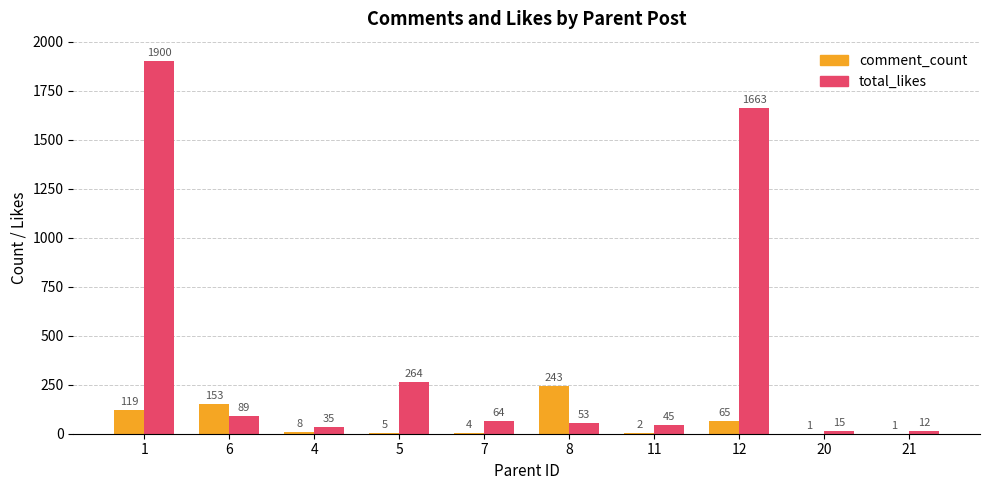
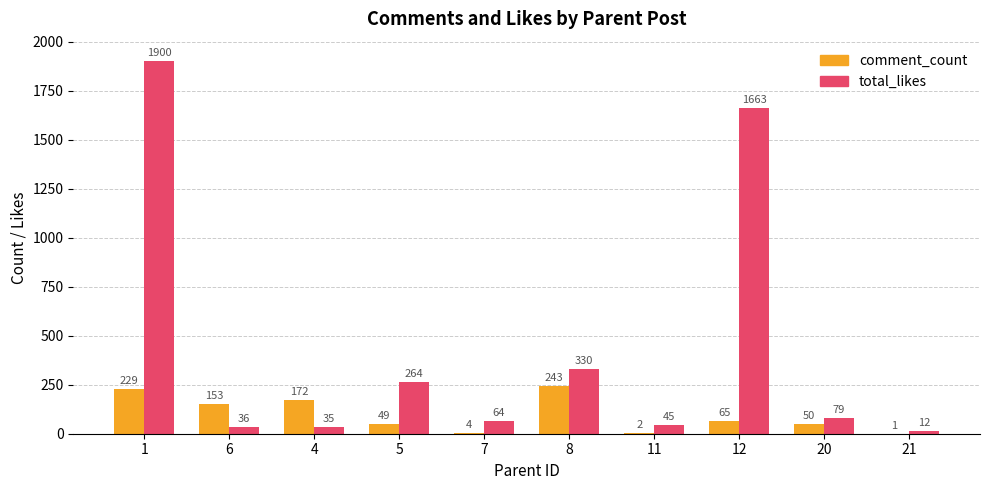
  {
    "comment_count": {
-     "1": 119,
+     "1": 229,
      "6": 153,
-     "4": 8,
-     "5": 5,
+     "4": 172,
+     "5": 49,
      "7": 4,
      "8": 243,
      "11": 2,
      "12": 65,
-     "20": 1,
+     "20": 50,
      "21": 1
    },
    "total_likes": {
      "1": 1900,
-     "6": 89,
+     "6": 36,
      "4": 35,
      "5": 264,
      "7": 64,
-     "8": 53,
+     "8": 330,
      "11": 45,
      "12": 1663,
-     "20": 15,
+     "20": 79,
      "21": 12
    }
  }
